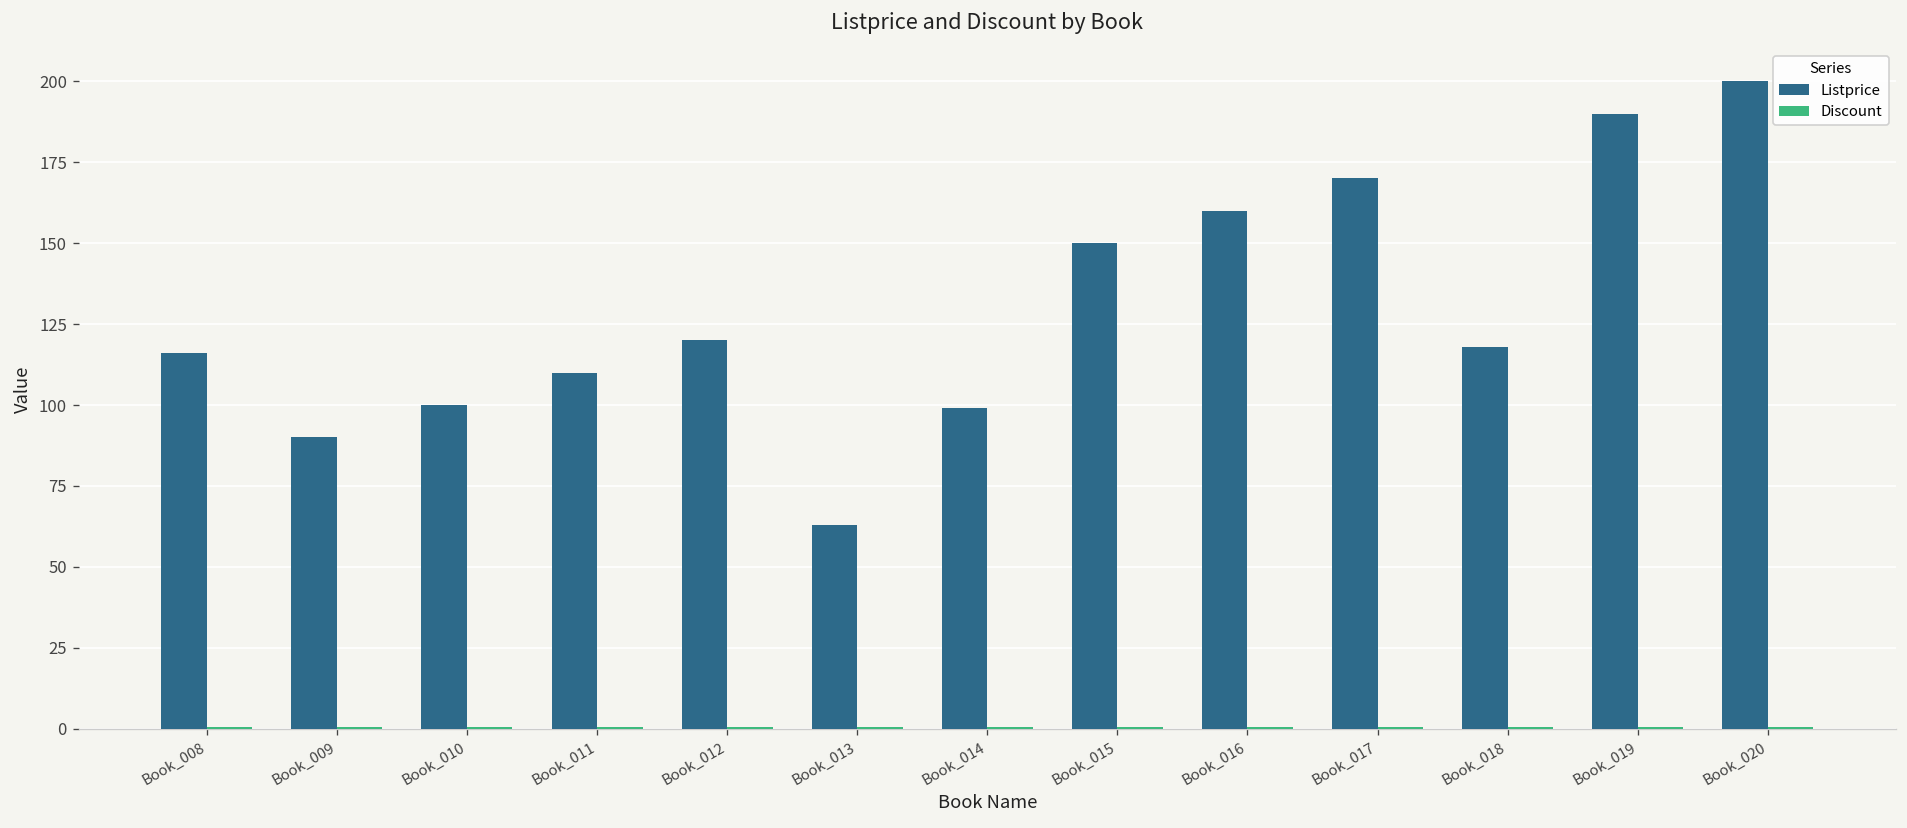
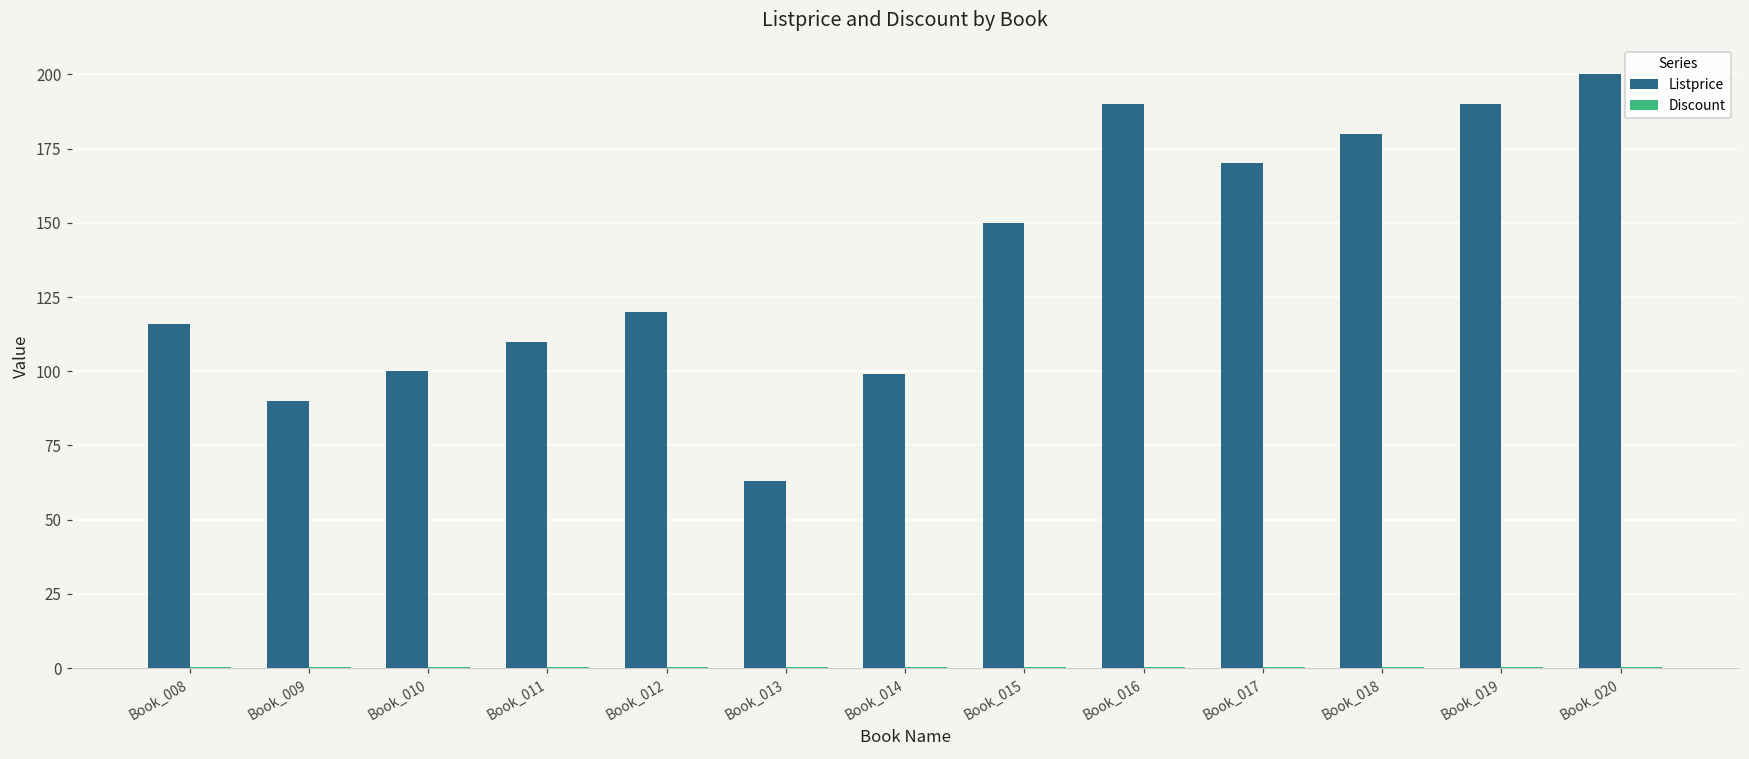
  {
    "Listprice": {
      "Book_008": 116,
      "Book_009": 90,
      "Book_010": 100,
      "Book_011": 110,
      "Book_012": 120,
      "Book_013": 63,
      "Book_014": 99,
      "Book_015": 150,
-     "Book_016": 160,
+     "Book_016": 190,
      "Book_017": 170,
-     "Book_018": 118,
+     "Book_018": 180,
      "Book_019": 190,
      "Book_020": 200
    }
  }
